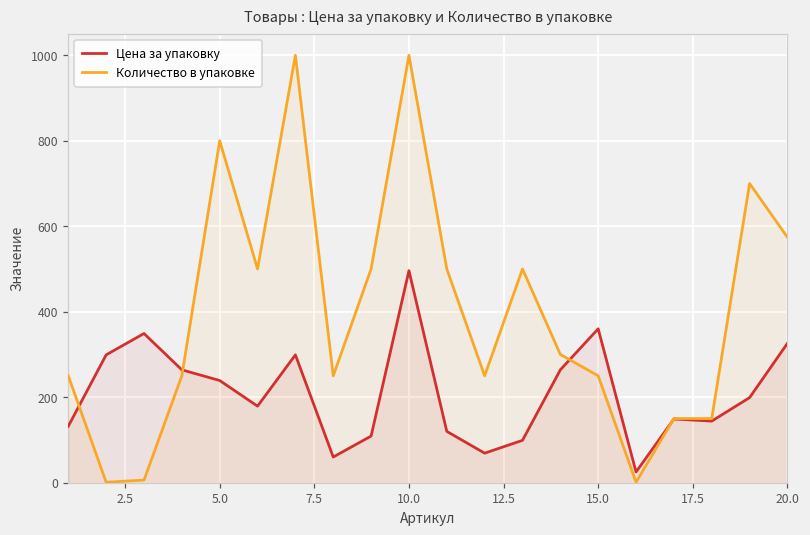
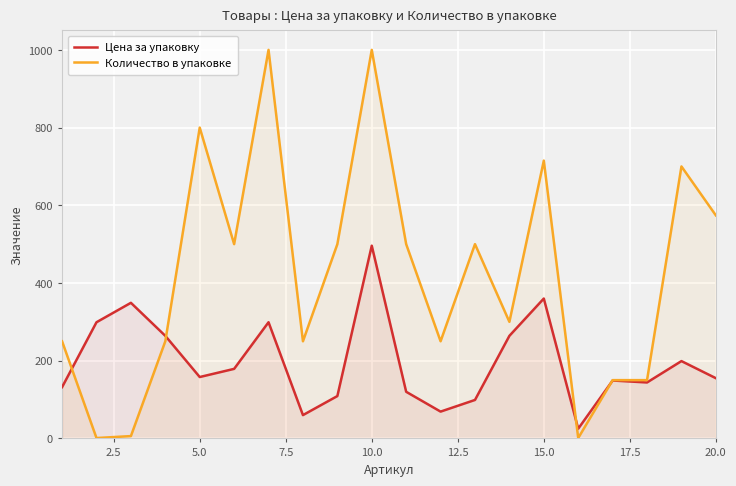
  {
    "Цена за упаковку": {
-     "5.0": 240,
+     "5.0": 160,
      "10.0": 500,
      "15.0": 360,
-     "20.0": 330
+     "20.0": 160
    },
    "Количество в упаковке": {
      "5.0": 800,
      "10.0": 1000,
-     "15.0": 250,
+     "15.0": 720,
      "20.0": 570
    }
  }
